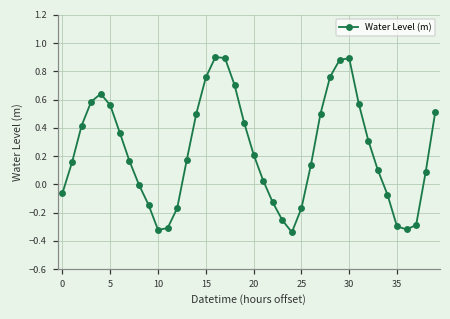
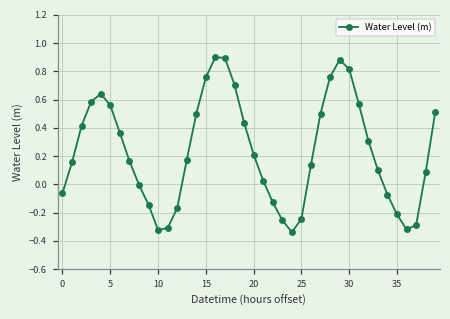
  {
    "0": -0.06,
    "5": 0.56,
    "10": -0.32,
    "15": 0.76,
    "20": 0.21,
-   "25": -0.17,
-   "30": 0.89,
-   "35": -0.30
+   "25": -0.24,
+   "30": 0.82,
+   "35": -0.21
  }
